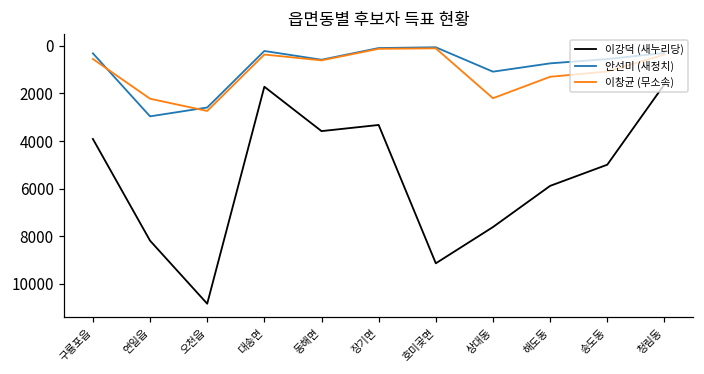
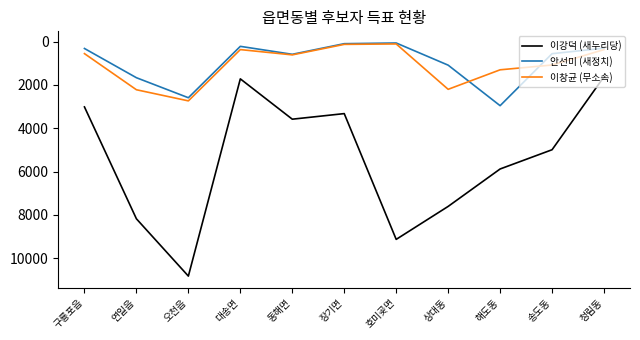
  {
    "이강덕 (새누리당)": {
-     "구룡포읍": 3900,
+     "구룡포읍": 3000,
      "연일읍": 8200,
      "오천읍": 10800,
      "대송면": 1700,
      "동해면": 3600,
      "장기면": 3300,
      "호미곶면": 9100,
      "상대동": 7600,
      "해도동": 5900,
      "송도동": 5000
    },
    "안선미 (새정치)": {
      "구룡포읍": 300,
-     "연일읍": 3000,
+     "연일읍": 1700,
      "오천읍": 2600,
      "대송면": 200,
      "상대동": 1100,
-     "해도동": 700
+     "해도동": 3000
    },
    "이창균 (무소속)": {
      "구룡포읍": 600,
      "연일읍": 2200,
      "오천읍": 2700,
      "대송면": 400,
      "상대동": 2200,
      "해도동": 1300
    }
  }
